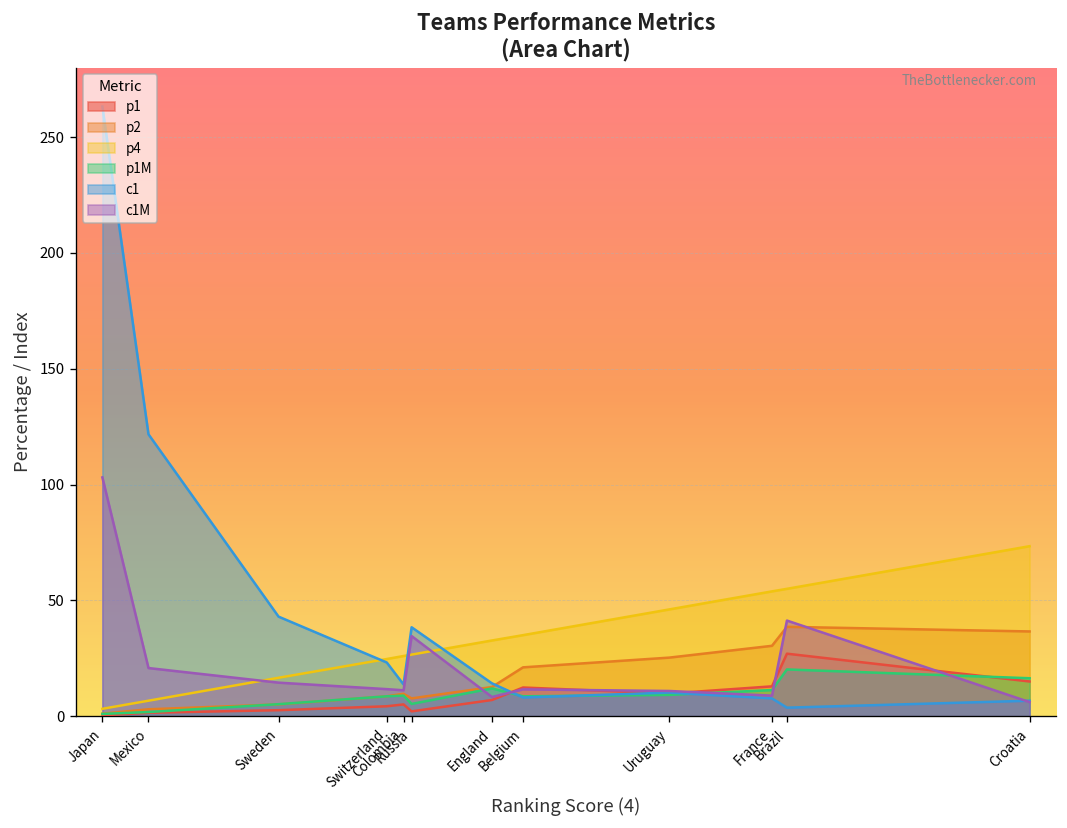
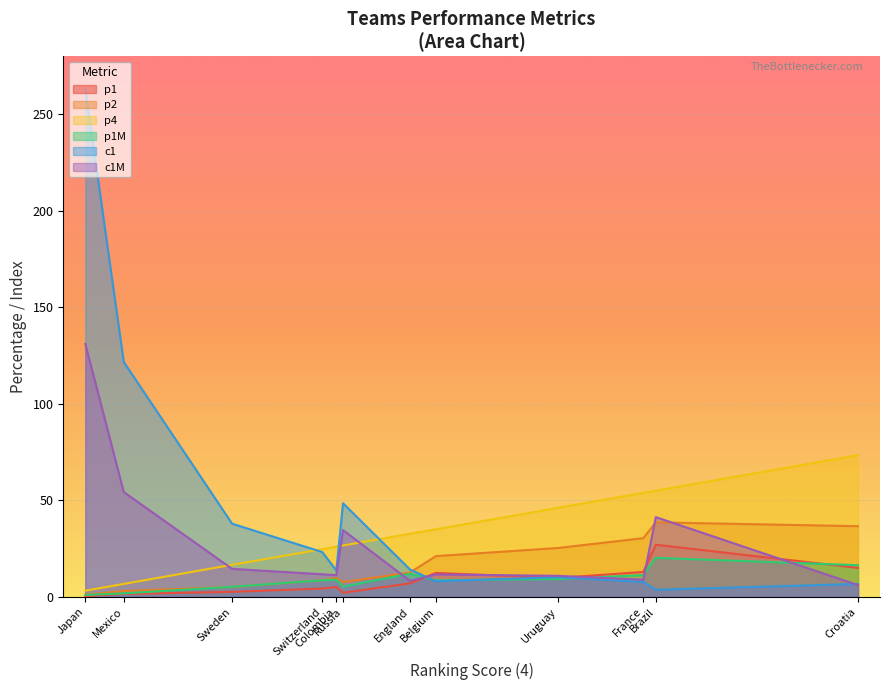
  {
    "p1M": {
      "Russia": 5,
      "France": 11,
      "Brazil": 20,
      "Croatia": 16
    },
    "c1": {
      "Mexico": 122,
-     "Sweden": 43,
+     "Sweden": 38,
      "Switzerland": 23,
      "Colombia": 14,
-     "Russia": 38,
+     "Russia": 49,
      "England": 14,
      "Brazil": 4
    },
    "c1M": {
-     "Japan": 103,
-     "Mexico": 21,
+     "Japan": 131,
+     "Mexico": 54,
      "Sweden": 15,
      "Switzerland": 12,
      "Colombia": 11,
      "Russia": 35,
      "Brazil": 41
    }
  }
